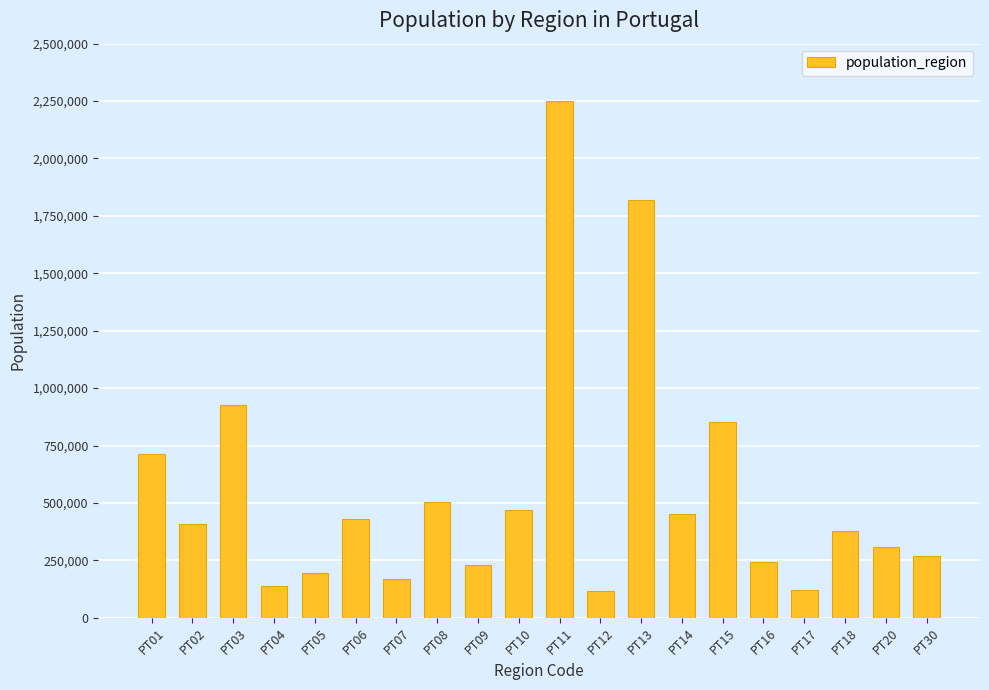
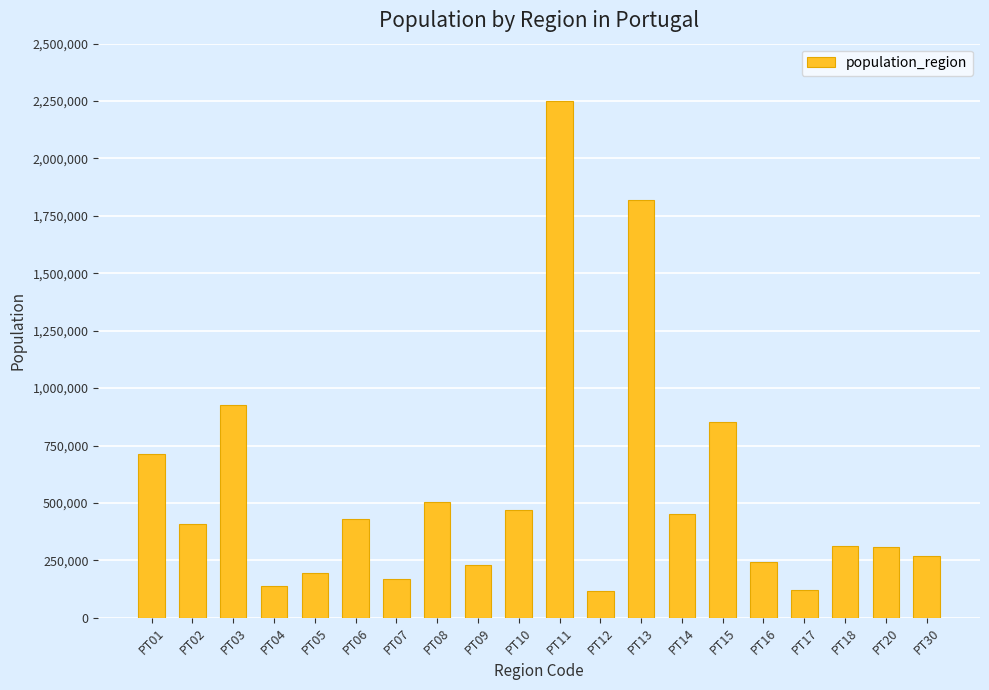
  {
    "PT01": "710,000",
    "PT02": "410,000",
    "PT03": "930,000",
    "PT04": "140,000",
    "PT05": "200,000",
    "PT06": "430,000",
    "PT07": "170,000",
    "PT08": "500,000",
    "PT09": "230,000",
    "PT10": "470,000",
    "PT11": "2,250,000",
    "PT12": "120,000",
    "PT13": "1,820,000",
    "PT14": "450,000",
    "PT15": "850,000",
    "PT16": "240,000",
    "PT17": "120,000",
-   "PT18": "380,000",
+   "PT18": "310,000",
    "PT20": "310,000",
    "PT30": "270,000"
  }
